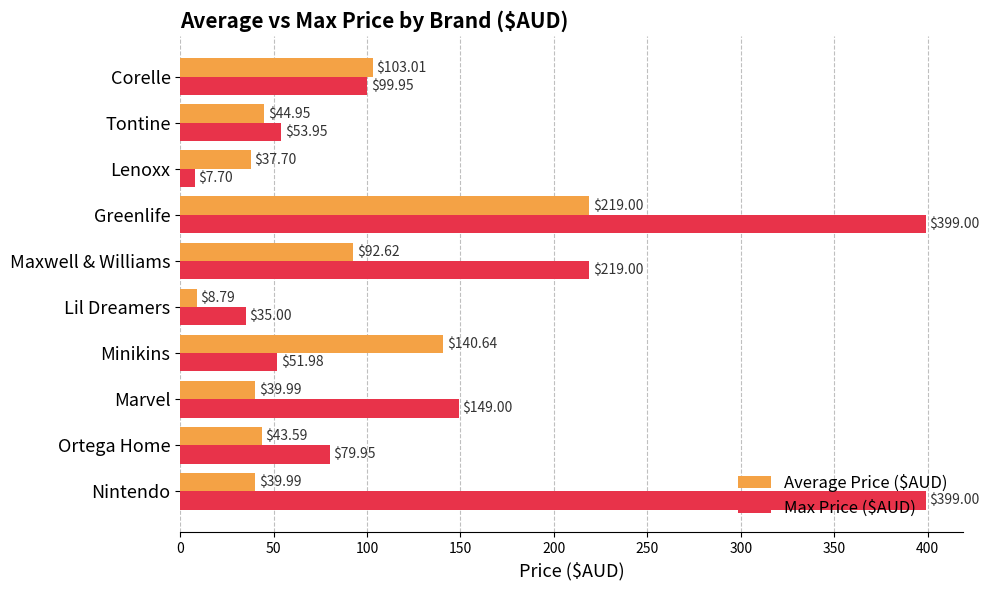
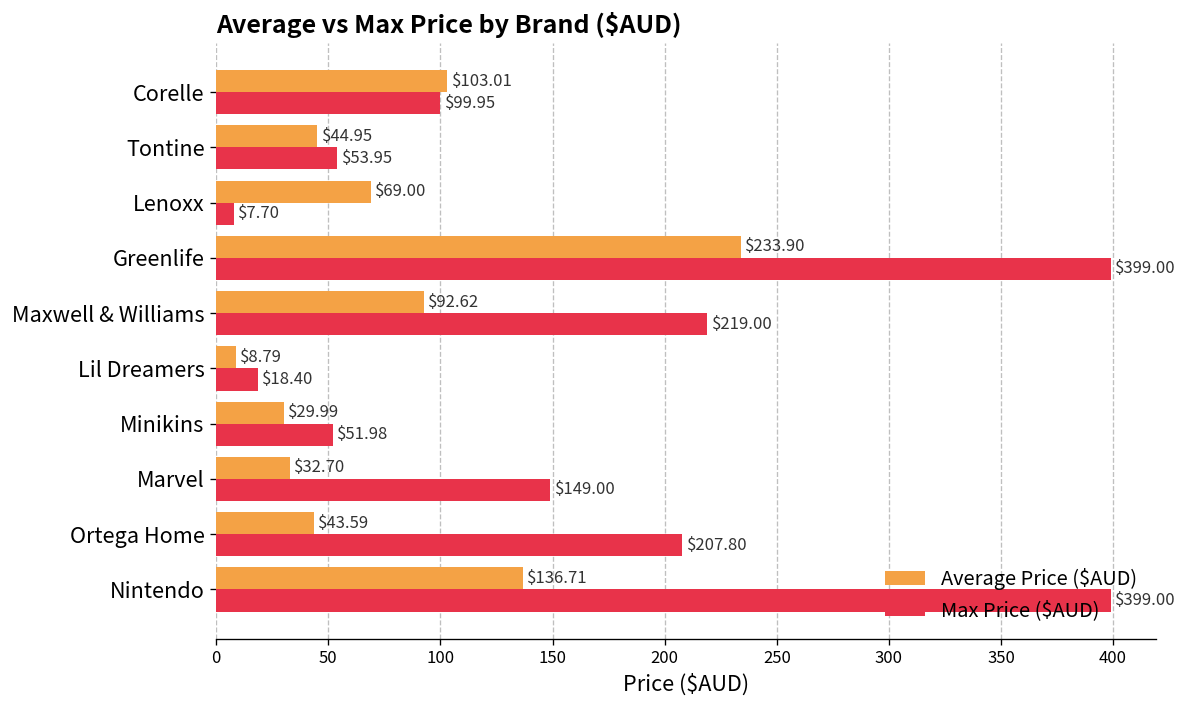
  {
    "Average Price ($AUD)": {
      "Corelle": "$103.01",
      "Tontine": "$44.95",
-     "Lenoxx": "$37.70",
-     "Greenlife": "$219.00",
+     "Lenoxx": "$69.00",
+     "Greenlife": "$233.90",
      "Maxwell & Williams": "$92.62",
      "Lil Dreamers": "$8.79",
-     "Minikins": "$140.64",
-     "Marvel": "$39.99",
+     "Minikins": "$29.99",
+     "Marvel": "$32.70",
      "Ortega Home": "$43.59",
-     "Nintendo": "$39.99"
+     "Nintendo": "$136.71"
    },
    "Max Price ($AUD)": {
      "Corelle": "$99.95",
      "Tontine": "$53.95",
      "Lenoxx": "$7.70",
      "Greenlife": "$399.00",
      "Maxwell & Williams": "$219.00",
-     "Lil Dreamers": "$35.00",
+     "Lil Dreamers": "$18.40",
      "Minikins": "$51.98",
      "Marvel": "$149.00",
-     "Ortega Home": "$79.95",
+     "Ortega Home": "$207.80",
      "Nintendo": "$399.00"
    }
  }
